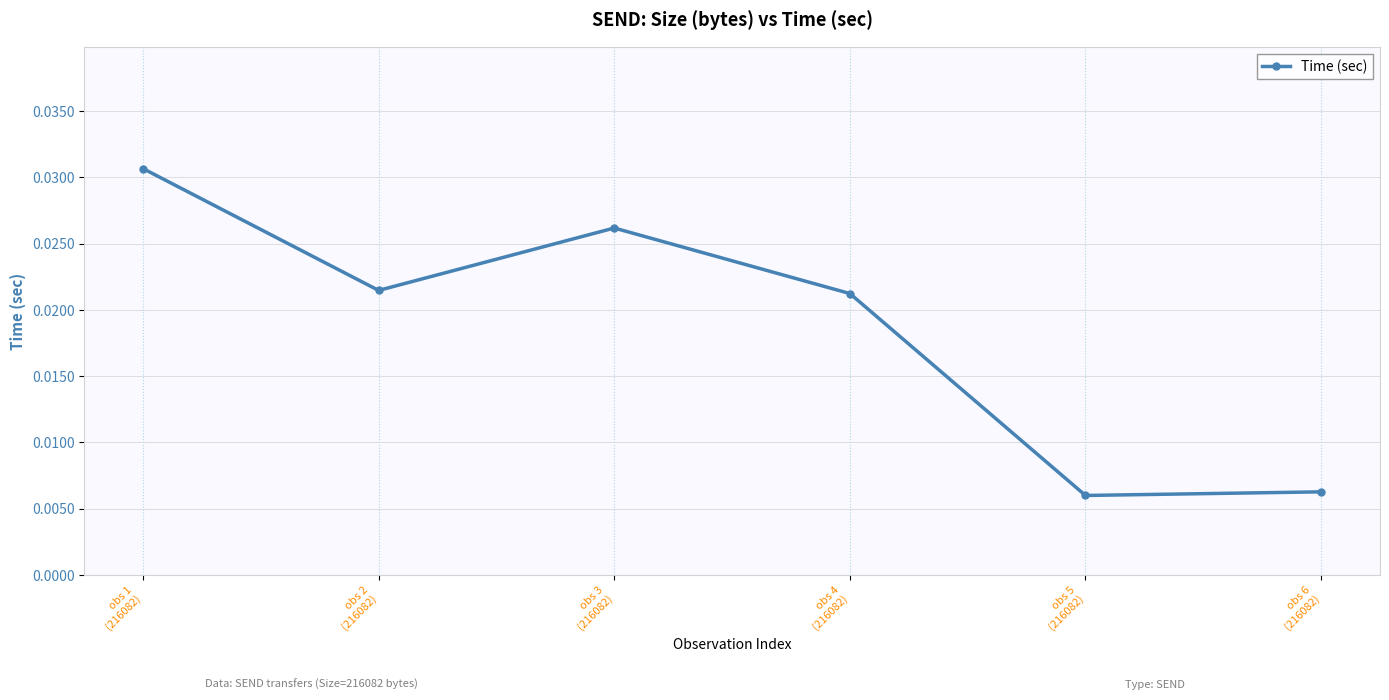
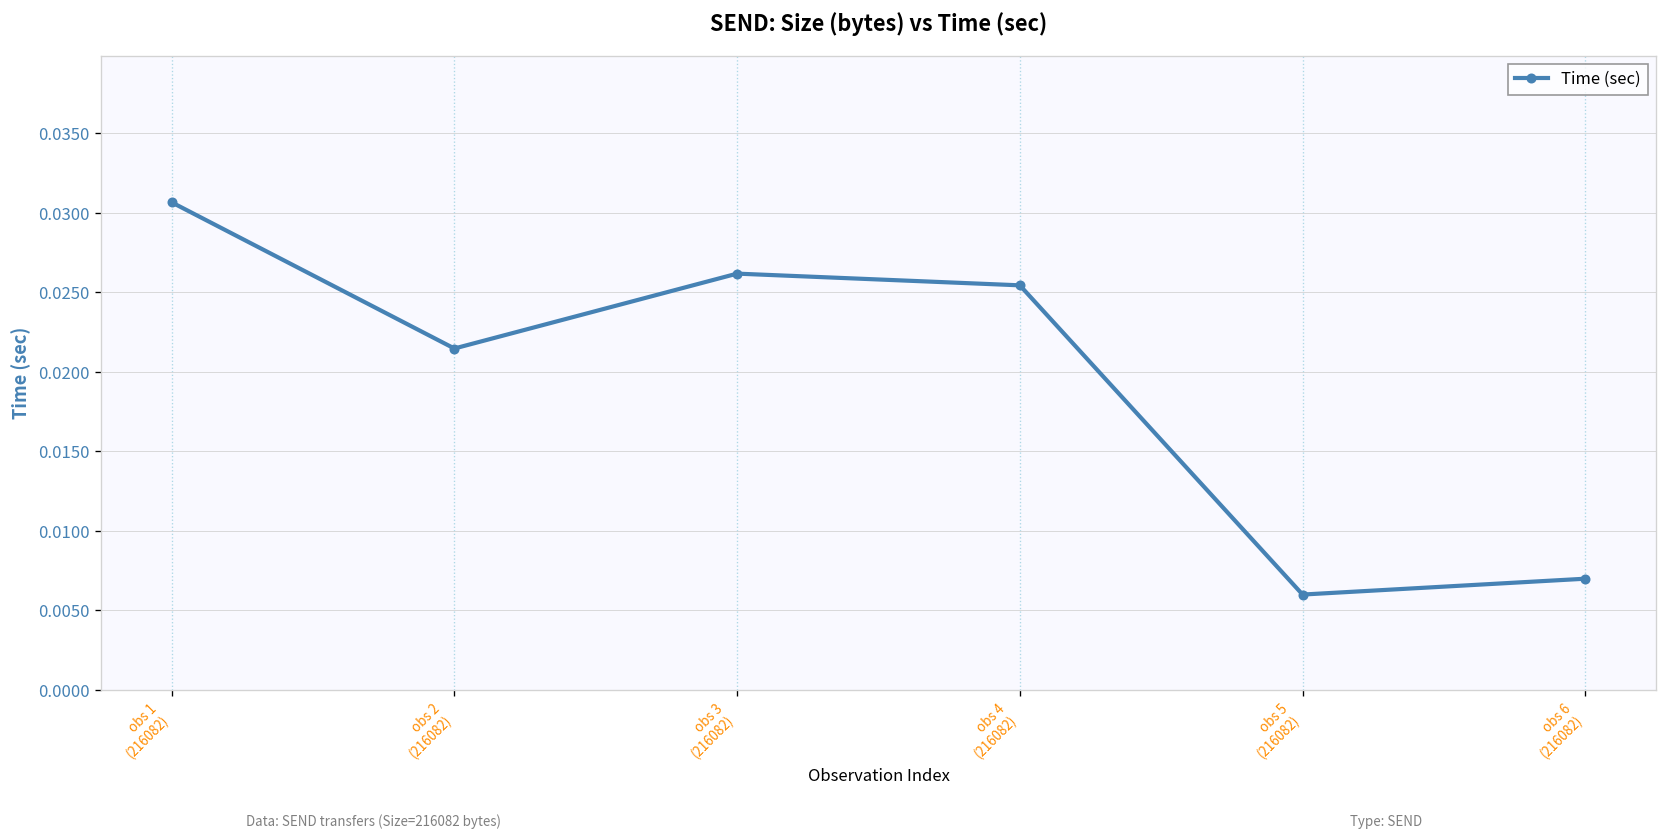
  {
    "obs 1 (216082)": 0.0307,
    "obs 2 (216082)": 0.0215,
    "obs 3 (216082)": 0.0262,
-   "obs 4 (216082)": 0.0212,
+   "obs 4 (216082)": 0.0254,
    "obs 5 (216082)": 0.0060,
-   "obs 6 (216082)": 0.0063
+   "obs 6 (216082)": 0.0070
  }
